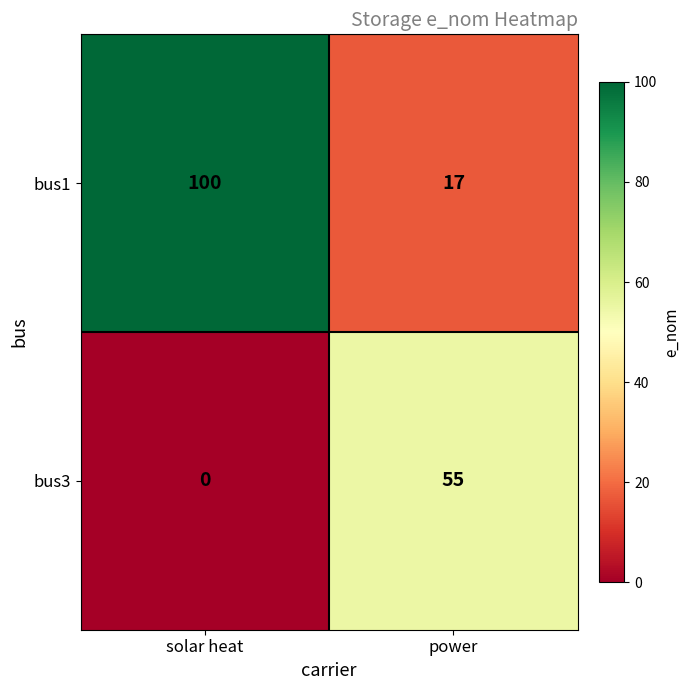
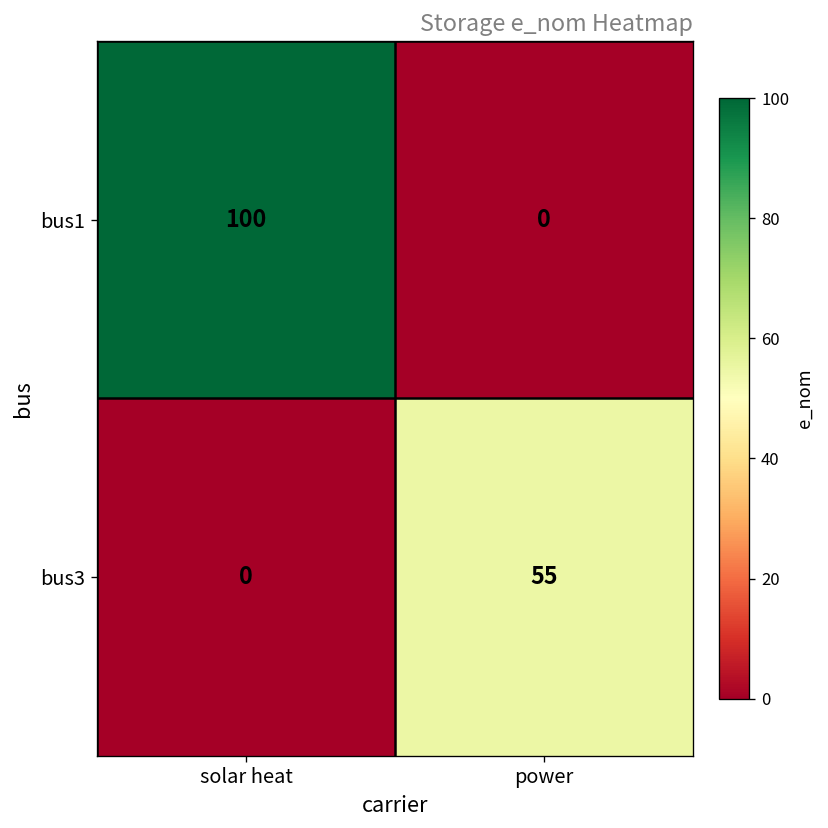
  {
    "bus1": {
      "solar heat": 100,
-     "power": 17
+     "power": 0
    },
    "bus3": {
      "solar heat": 0,
      "power": 55
    }
  }
